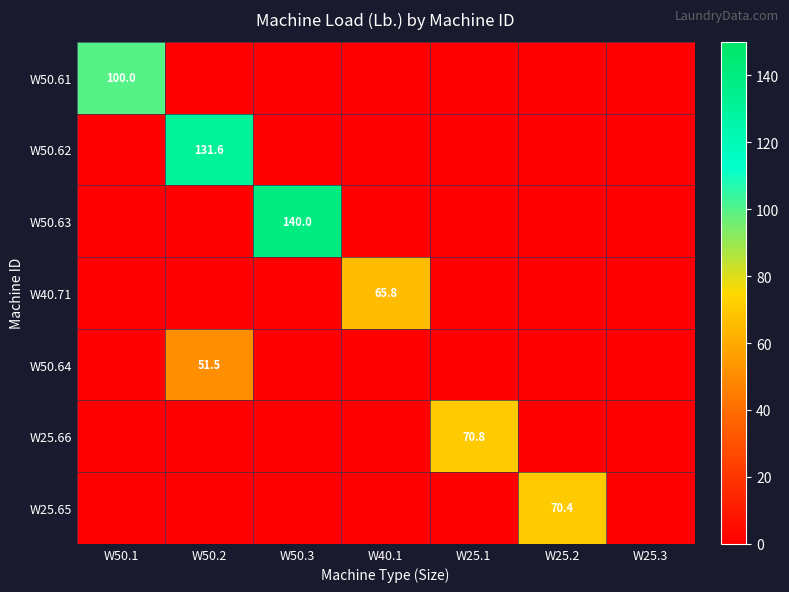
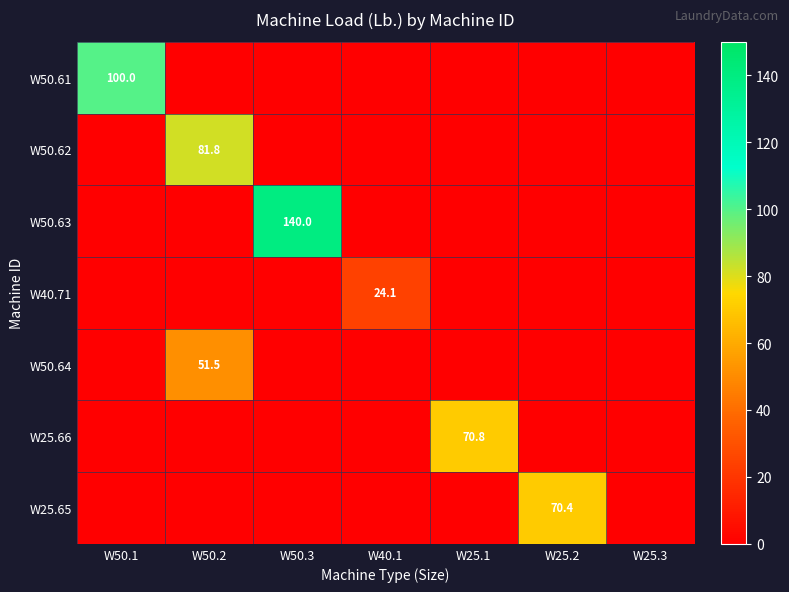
  {
    "W50.61": {
      "W50.1": 100.0
    },
    "W50.62": {
-     "W50.2": 131.6
+     "W50.2": 81.8
    },
    "W50.63": {
      "W50.3": 140.0
    },
    "W40.71": {
-     "W40.1": 65.8
+     "W40.1": 24.1
    },
    "W50.64": {
      "W50.2": 51.5
    },
    "W25.66": {
      "W25.1": 70.8
    },
    "W25.65": {
      "W25.2": 70.4
    }
  }
